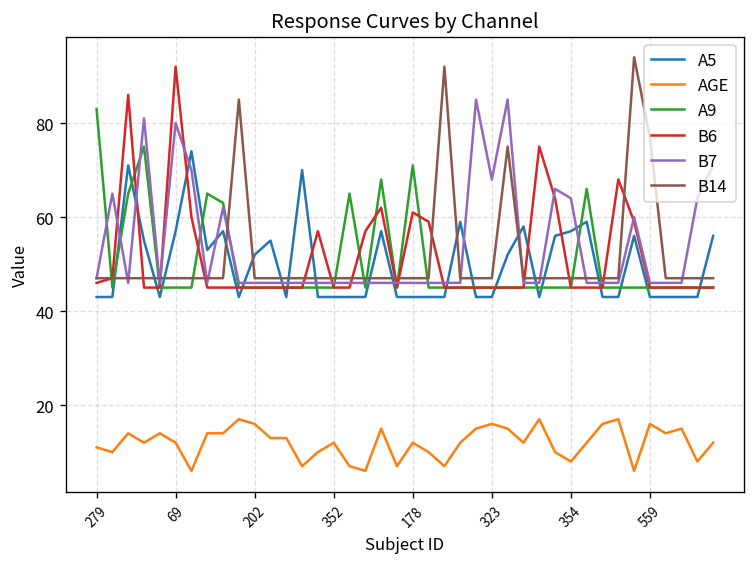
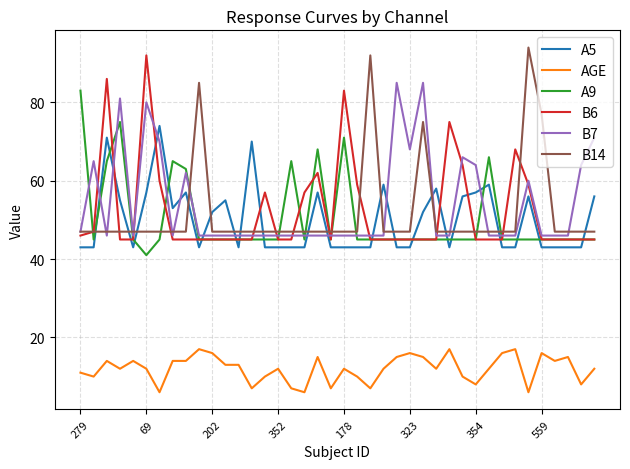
  {
    "A5": {
      "279": 43,
      "69": 57,
      "202": 52,
      "352": 43,
      "178": 43,
      "323": 43,
      "354": 57,
      "559": 43
    },
    "AGE": {
      "279": 11,
      "69": 12,
      "202": 16,
      "352": 12,
      "178": 12,
      "323": 16,
      "354": 8,
      "559": 16
    },
    "A9": {
      "279": 83,
-     "69": 45,
+     "69": 41,
      "178": 71
    },
    "B6": {
      "279": 46,
      "69": 92,
-     "178": 61
+     "178": 83
    },
    "B7": {
      "69": 80,
      "202": 46,
      "352": 46,
      "178": 46,
      "323": 68,
      "354": 64,
      "559": 46
    },
    "B14": {
      "69": 47,
      "202": 47,
      "352": 47,
      "178": 47,
      "323": 47,
      "354": 47
    }
  }
